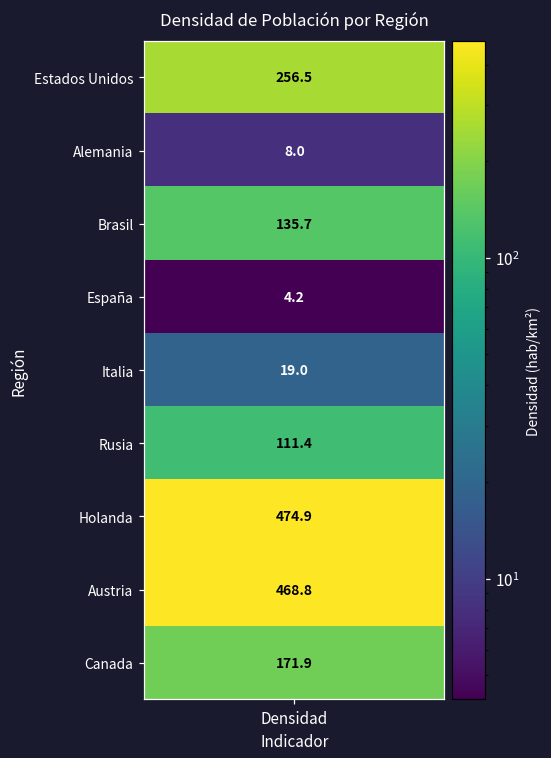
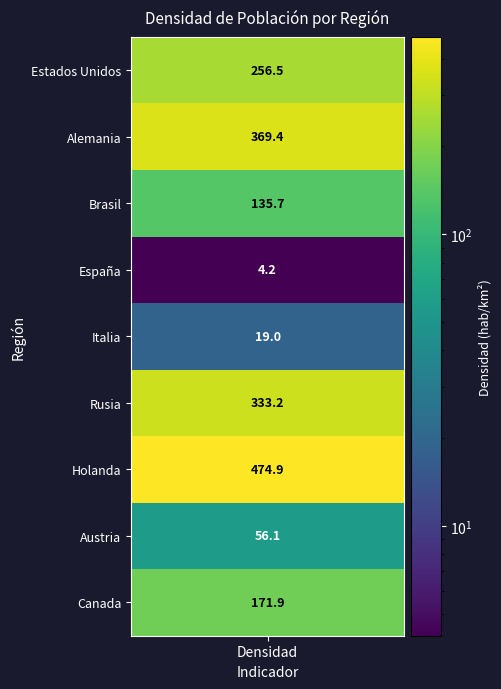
  {
    "Estados Unidos": {
      "Densidad": 256.5
    },
    "Alemania": {
-     "Densidad": 8.0
+     "Densidad": 369.4
    },
    "Brasil": {
      "Densidad": 135.7
    },
    "España": {
      "Densidad": 4.2
    },
    "Italia": {
      "Densidad": 19.0
    },
    "Rusia": {
-     "Densidad": 111.4
+     "Densidad": 333.2
    },
    "Holanda": {
      "Densidad": 474.9
    },
    "Austria": {
-     "Densidad": 468.8
+     "Densidad": 56.1
    },
    "Canada": {
      "Densidad": 171.9
    }
  }
